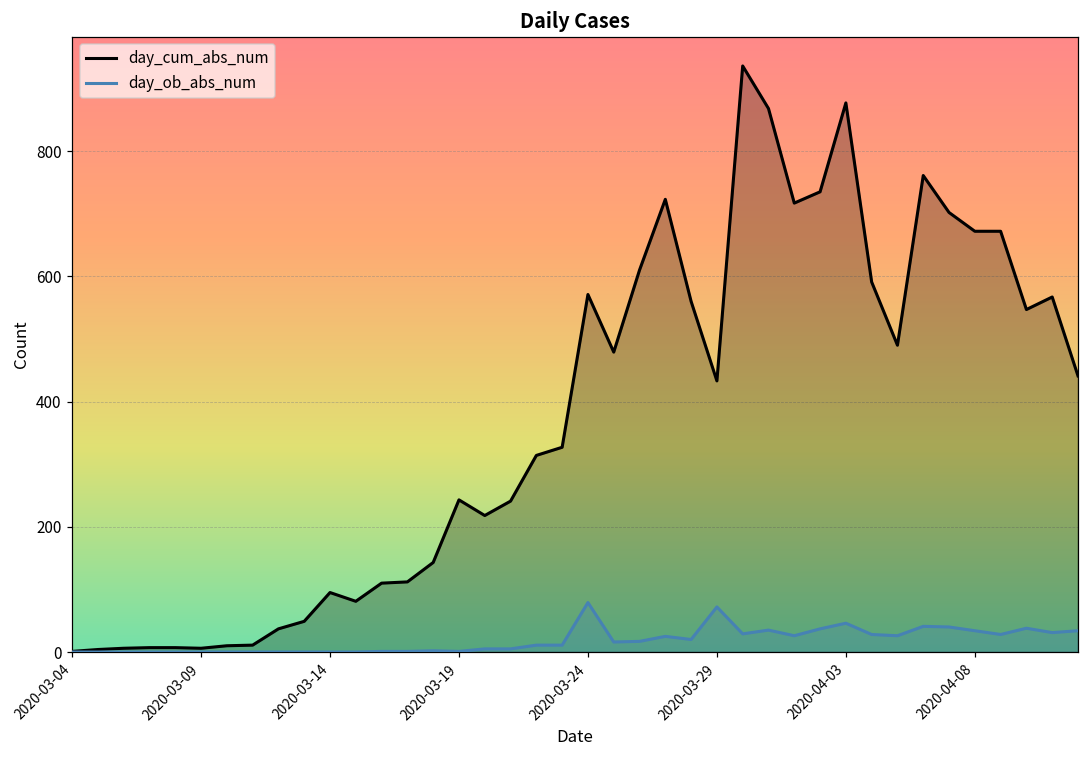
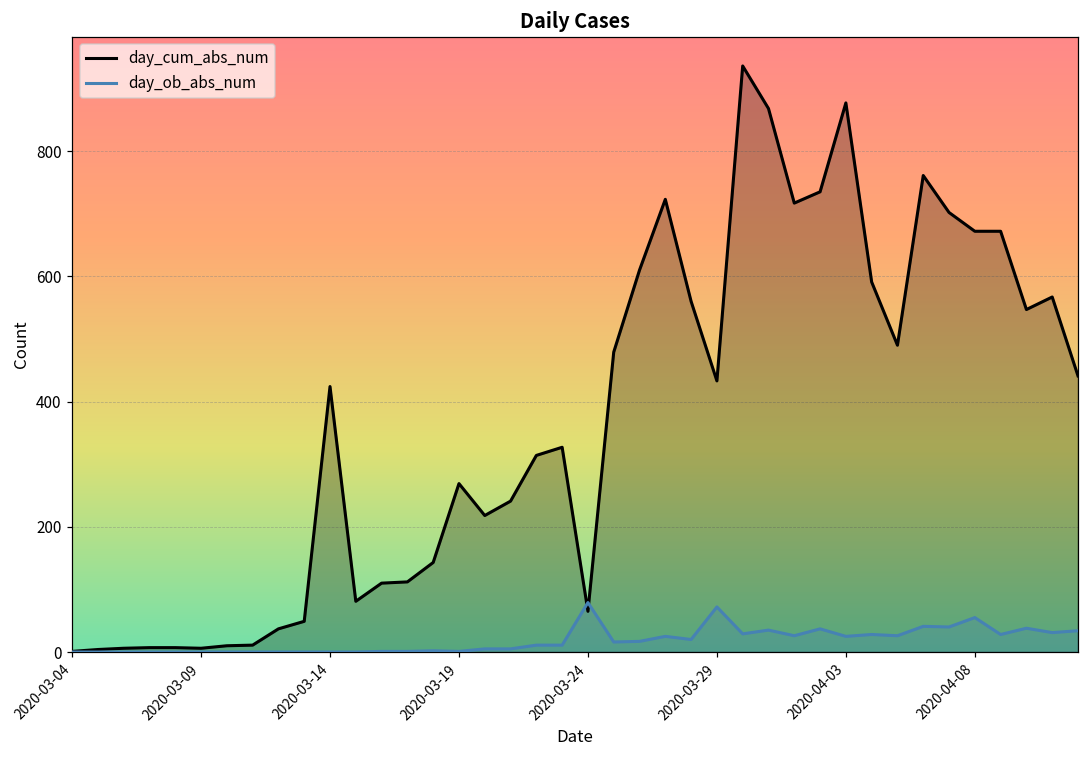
  {
    "day_cum_abs_num": {
      "2020-03-09": 10,
-     "2020-03-14": 100,
-     "2020-03-19": 240,
-     "2020-03-24": 570,
+     "2020-03-14": 420,
+     "2020-03-19": 270,
+     "2020-03-24": 70,
      "2020-03-29": 430,
      "2020-04-03": 880,
      "2020-04-08": 670
    },
    "day_ob_abs_num": {
      "2020-03-09": 0,
      "2020-03-14": 0,
      "2020-03-19": 0,
      "2020-03-24": 80,
      "2020-03-29": 70,
-     "2020-04-03": 50,
-     "2020-04-08": 30
+     "2020-04-03": 30,
+     "2020-04-08": 60
    }
  }
